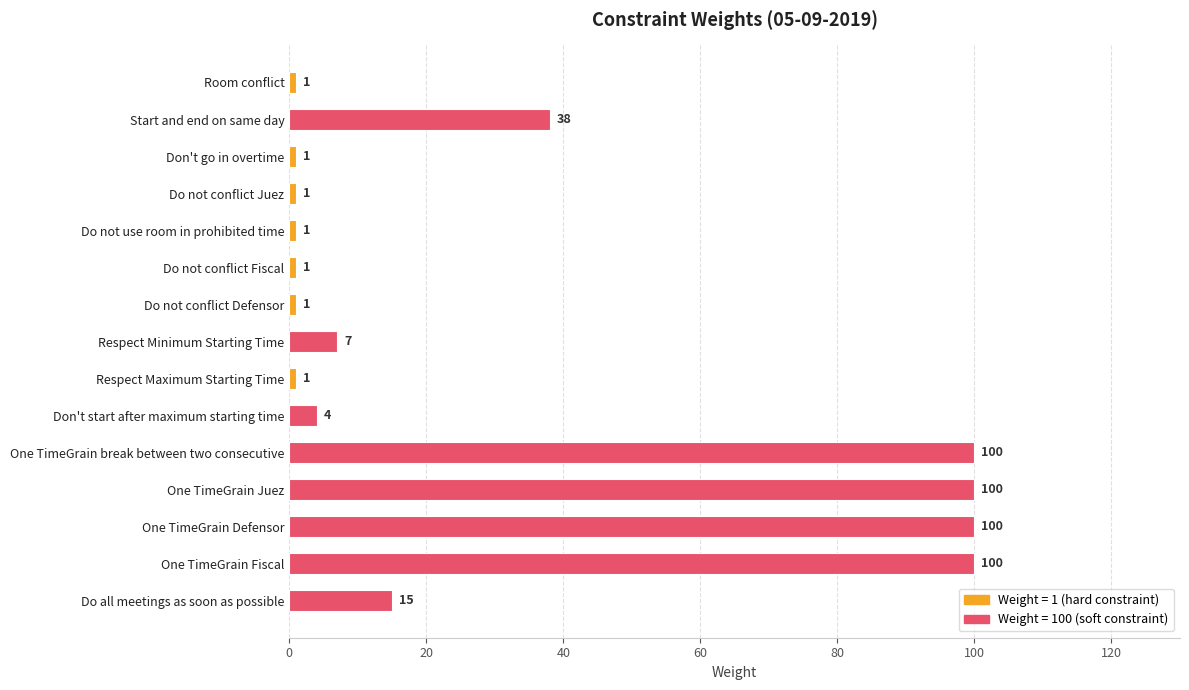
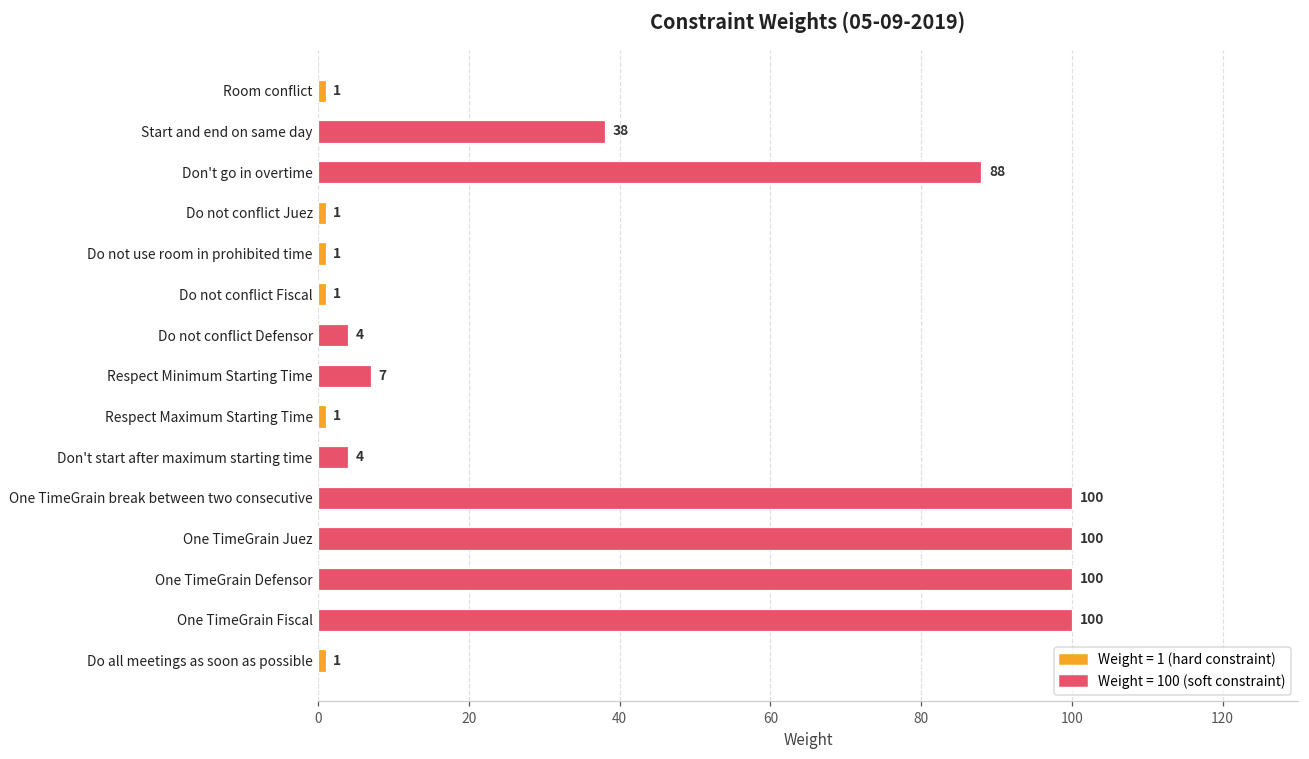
  {
    "Room conflict": 1,
    "Start and end on same day": 38,
-   "Don't go in overtime": 1,
+   "Don't go in overtime": 88,
    "Do not conflict Juez": 1,
    "Do not use room in prohibited time": 1,
    "Do not conflict Fiscal": 1,
-   "Do not conflict Defensor": 1,
+   "Do not conflict Defensor": 4,
    "Respect Minimum Starting Time": 7,
    "Respect Maximum Starting Time": 1,
    "Don't start after maximum starting time": 4,
    "One TimeGrain break between two consecutive": 100,
    "One TimeGrain Juez": 100,
    "One TimeGrain Defensor": 100,
    "One TimeGrain Fiscal": 100,
-   "Do all meetings as soon as possible": 15
+   "Do all meetings as soon as possible": 1
  }
